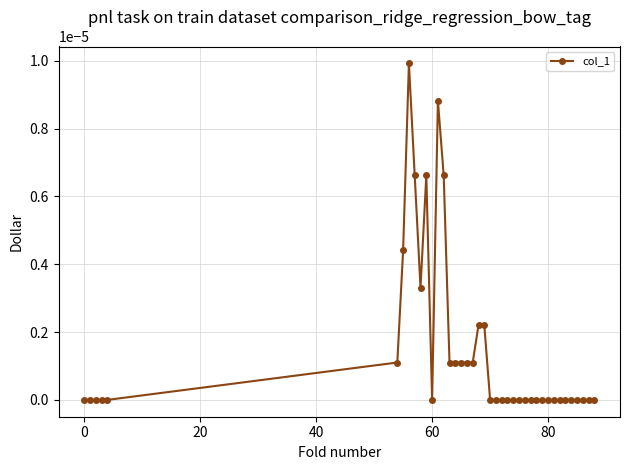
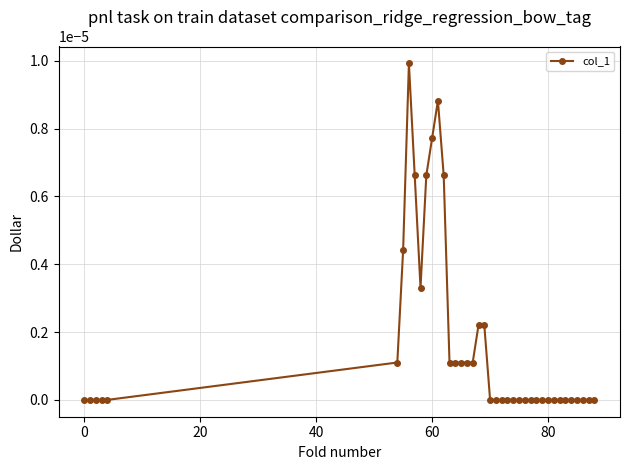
  {
    "0": 0.00000,
-   "60": 0.00000,
+   "60": 0.00001,
    "80": 0.00000
  }
